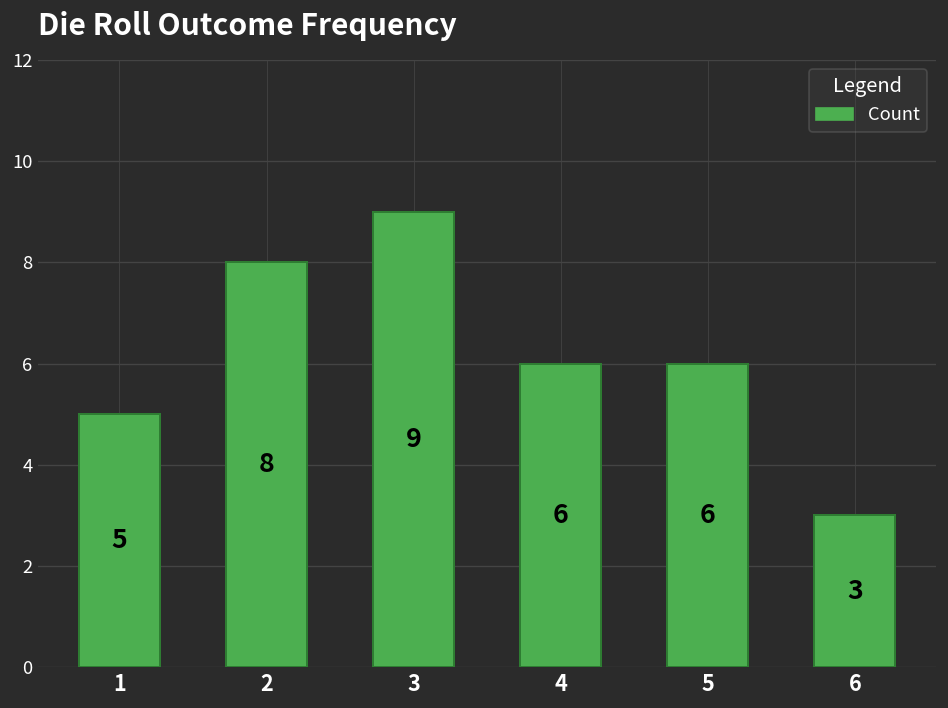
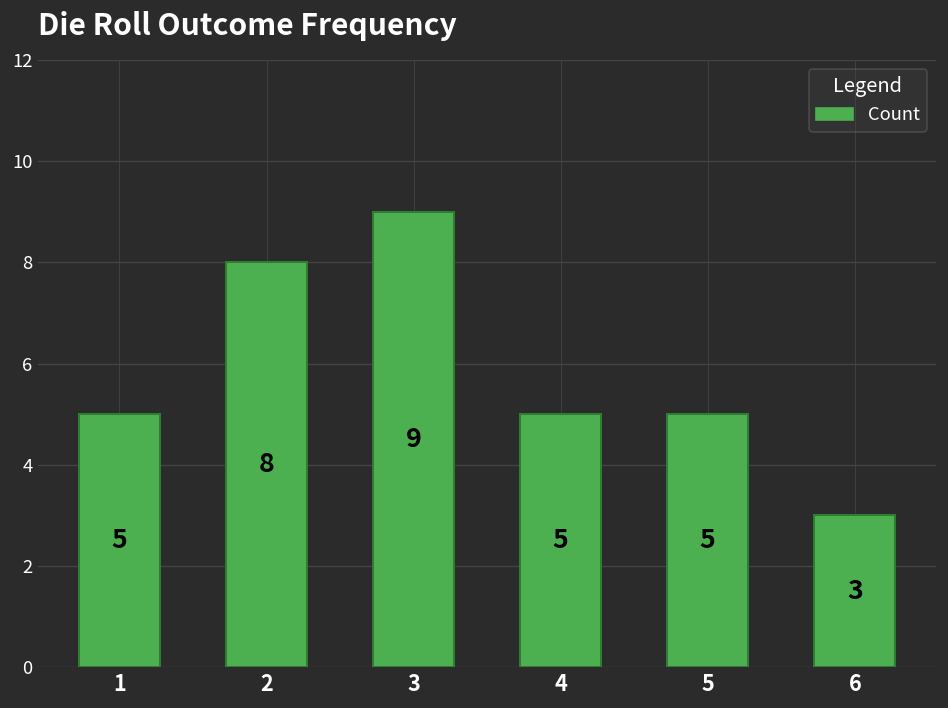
  {
    "1": 5,
    "2": 8,
    "3": 9,
-   "4": 6,
-   "5": 6,
+   "4": 5,
+   "5": 5,
    "6": 3
  }
